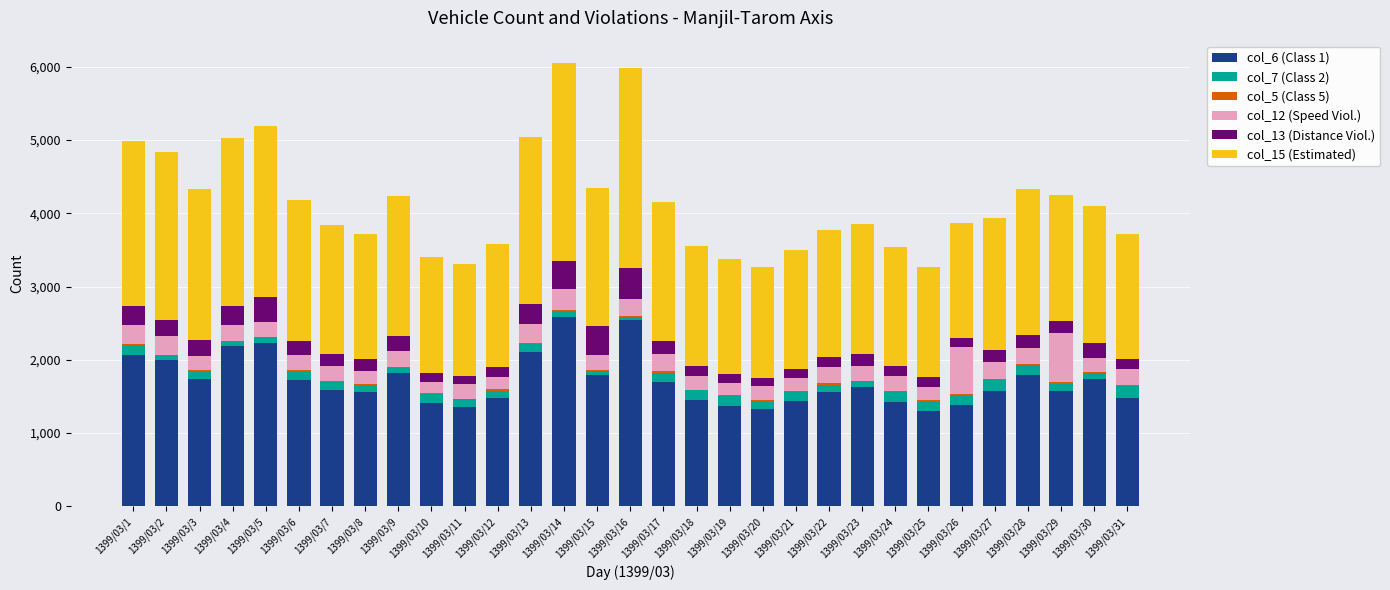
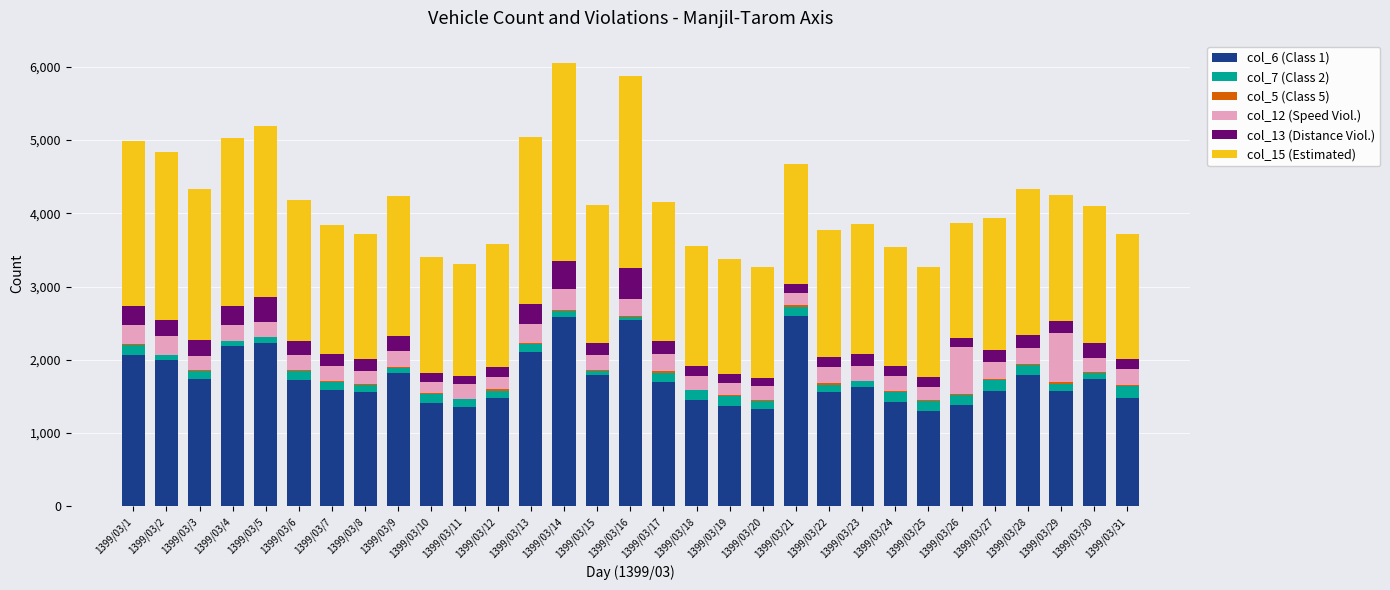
  {
    "col_6 (Class 1)": {
      "1399/03/1": "2,100",
      "1399/03/2": "2,000",
      "1399/03/3": "1,700",
      "1399/03/4": "2,200",
      "1399/03/5": "2,200",
      "1399/03/6": "1,700",
      "1399/03/7": "1,600",
      "1399/03/8": "1,600",
      "1399/03/9": "1,800",
      "1399/03/10": "1,400",
      "1399/03/11": "1,400",
      "1399/03/12": "1,500",
      "1399/03/13": "2,100",
      "1399/03/14": "2,600",
      "1399/03/15": "1,800",
      "1399/03/16": "2,500",
      "1399/03/17": "1,700",
      "1399/03/18": "1,400",
      "1399/03/19": "1,400",
      "1399/03/20": "1,300",
-     "1399/03/21": "1,400",
+     "1399/03/21": "2,600",
      "1399/03/22": "1,600",
      "1399/03/23": "1,600",
      "1399/03/24": "1,400",
      "1399/03/25": "1,300",
      "1399/03/26": "1,400",
      "1399/03/27": "1,600",
      "1399/03/28": "1,800",
      "1399/03/29": "1,600",
      "1399/03/30": "1,700",
      "1399/03/31": "1,500"
    },
    "col_7 (Class 2)": {
      "1399/03/1": "100",
      "1399/03/2": "100",
      "1399/03/3": "100",
      "1399/03/4": "100",
      "1399/03/5": "100",
      "1399/03/6": "100",
      "1399/03/7": "100",
      "1399/03/8": "100",
      "1399/03/9": "100",
      "1399/03/10": "100",
      "1399/03/11": "100",
      "1399/03/12": "100",
      "1399/03/13": "100",
      "1399/03/14": "100",
      "1399/03/15": "100",
      "1399/03/16": "0",
      "1399/03/17": "100",
      "1399/03/18": "100",
      "1399/03/19": "100",
      "1399/03/20": "100",
      "1399/03/21": "100",
      "1399/03/22": "100",
      "1399/03/23": "100",
      "1399/03/24": "100",
      "1399/03/25": "100",
      "1399/03/26": "100",
      "1399/03/27": "100",
      "1399/03/28": "100",
      "1399/03/29": "100",
      "1399/03/30": "100",
      "1399/03/31": "200"
    },
    "col_12 (Speed Viol.)": {
      "1399/03/1": "300",
      "1399/03/2": "200",
      "1399/03/3": "200",
      "1399/03/4": "200",
      "1399/03/5": "200",
      "1399/03/6": "200",
      "1399/03/7": "200",
      "1399/03/8": "200",
      "1399/03/9": "200",
      "1399/03/10": "200",
      "1399/03/11": "200",
      "1399/03/12": "200",
      "1399/03/13": "300",
      "1399/03/14": "300",
      "1399/03/15": "200",
      "1399/03/16": "200",
      "1399/03/17": "200",
      "1399/03/18": "200",
      "1399/03/19": "200",
      "1399/03/20": "200",
      "1399/03/21": "200",
      "1399/03/22": "200",
      "1399/03/23": "200",
      "1399/03/24": "200",
      "1399/03/25": "200",
      "1399/03/26": "600",
      "1399/03/27": "200",
      "1399/03/28": "200",
      "1399/03/29": "700",
      "1399/03/30": "200",
      "1399/03/31": "200"
    },
    "col_13 (Distance Viol.)": {
      "1399/03/1": "300",
      "1399/03/2": "200",
      "1399/03/3": "200",
      "1399/03/4": "300",
      "1399/03/5": "300",
      "1399/03/6": "200",
      "1399/03/7": "200",
      "1399/03/8": "200",
      "1399/03/9": "200",
      "1399/03/10": "100",
      "1399/03/11": "100",
      "1399/03/12": "100",
      "1399/03/13": "300",
      "1399/03/14": "400",
-     "1399/03/15": "400",
+     "1399/03/15": "200",
      "1399/03/16": "400",
      "1399/03/17": "200",
      "1399/03/18": "100",
      "1399/03/19": "100",
      "1399/03/20": "100",
      "1399/03/21": "100",
      "1399/03/22": "100",
      "1399/03/23": "200",
      "1399/03/24": "100",
      "1399/03/25": "100",
      "1399/03/26": "100",
      "1399/03/27": "200",
      "1399/03/28": "200",
      "1399/03/29": "200",
      "1399/03/30": "200",
      "1399/03/31": "100"
    },
    "col_15 (Estimated)": {
      "1399/03/1": "2,300",
      "1399/03/2": "2,300",
      "1399/03/3": "2,100",
      "1399/03/4": "2,300",
      "1399/03/5": "2,300",
      "1399/03/6": "1,900",
      "1399/03/7": "1,800",
      "1399/03/8": "1,700",
      "1399/03/9": "1,900",
      "1399/03/10": "1,600",
      "1399/03/11": "1,500",
      "1399/03/12": "1,700",
      "1399/03/13": "2,300",
      "1399/03/14": "2,700",
      "1399/03/15": "1,900",
-     "1399/03/16": "2,700",
+     "1399/03/16": "2,600",
      "1399/03/17": "1,900",
      "1399/03/18": "1,600",
      "1399/03/19": "1,600",
      "1399/03/20": "1,500",
      "1399/03/21": "1,600",
      "1399/03/22": "1,700",
      "1399/03/23": "1,800",
      "1399/03/24": "1,600",
      "1399/03/25": "1,500",
      "1399/03/26": "1,600",
      "1399/03/27": "1,800",
      "1399/03/28": "2,000",
      "1399/03/29": "1,700",
      "1399/03/30": "1,900",
      "1399/03/31": "1,700"
    }
  }
